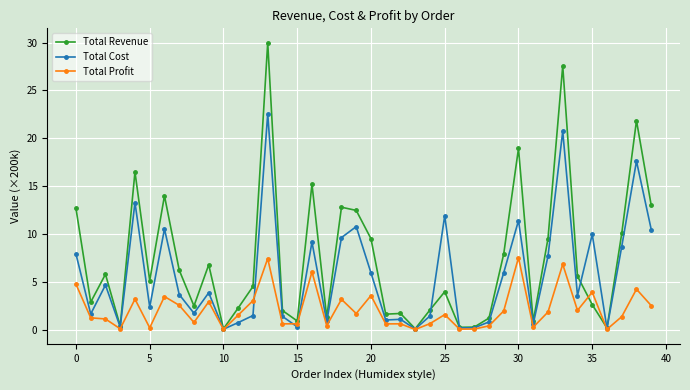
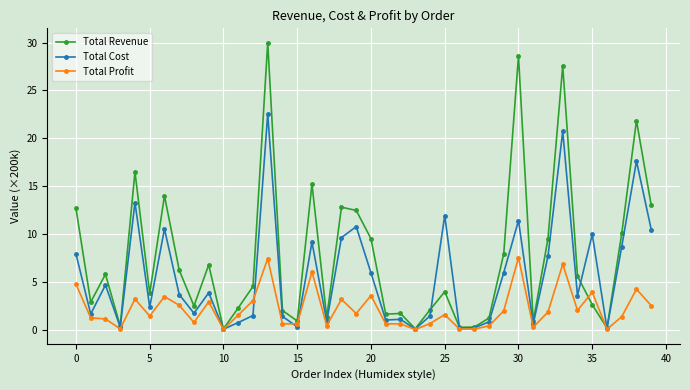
  {
    "Total Revenue": {
      "0": 13,
-     "5": 5,
+     "5": 4,
      "15": 1,
      "20": 10,
      "25": 4,
-     "30": 19,
+     "30": 29,
      "35": 3
    },
    "Total Cost": {
      "0": 8,
      "5": 2,
      "15": 0,
      "20": 6,
      "25": 12,
      "30": 11,
      "35": 10
    },
    "Total Profit": {
      "0": 5,
-     "5": 0,
+     "5": 1,
      "15": 1,
      "20": 4,
      "25": 2,
      "30": 8,
      "35": 4
    }
  }
